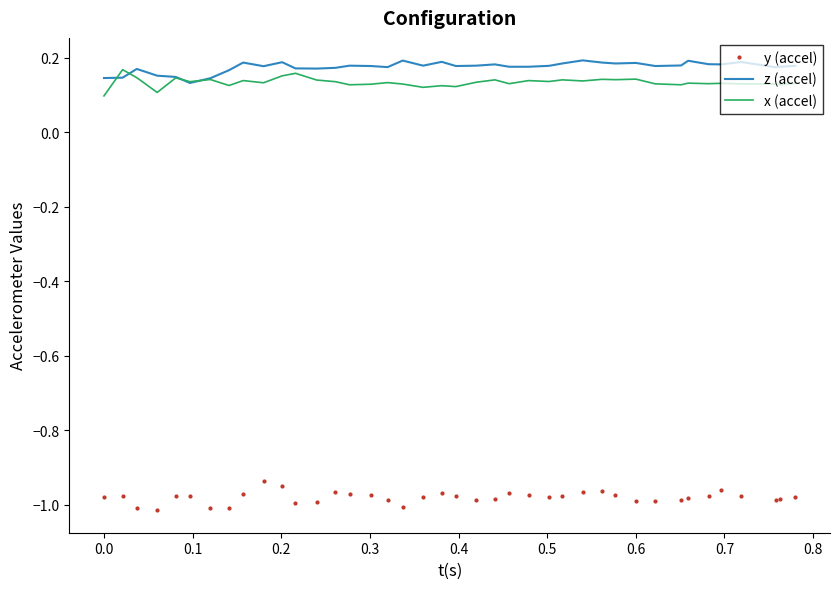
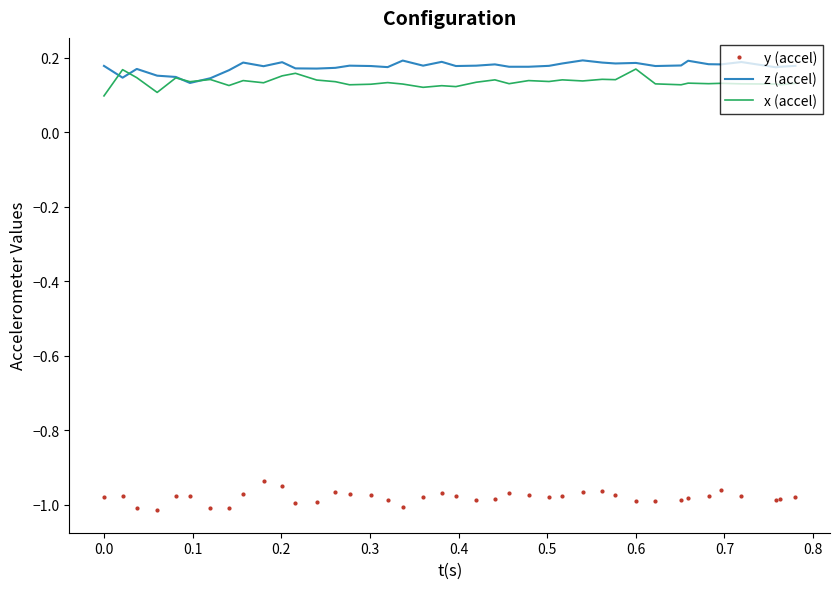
  {
    "y (accel)": {
      "0.0": -0.98,
      "0.6": -0.99
    },
    "z (accel)": {
-     "0.0": 0.15,
+     "0.0": 0.18,
      "0.6": 0.19
    },
    "x (accel)": {
      "0.0": 0.10,
-     "0.6": 0.14
+     "0.6": 0.17
    }
  }
